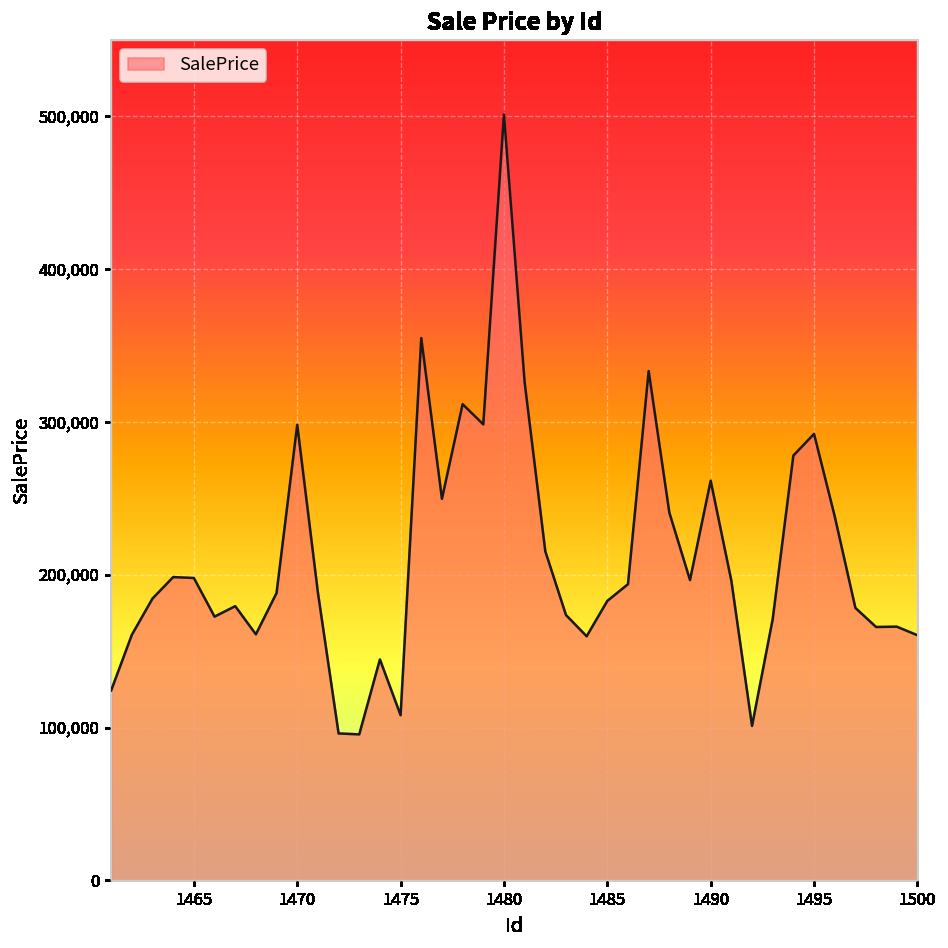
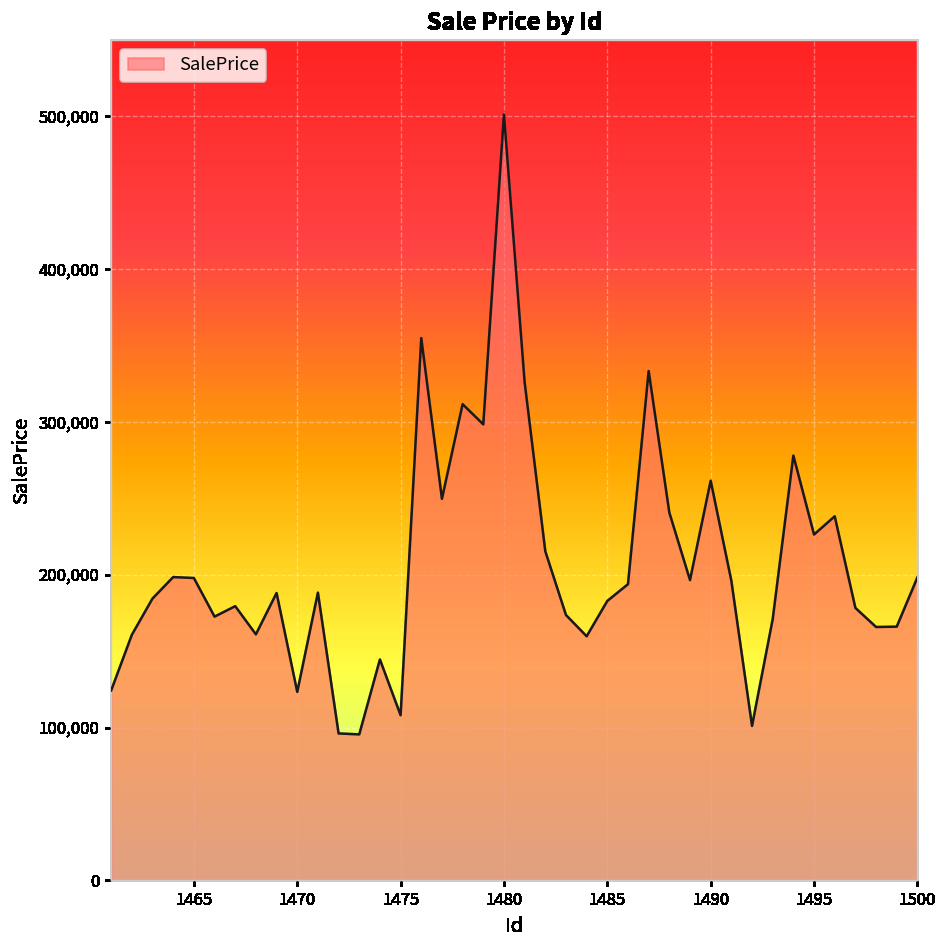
  {
    "1465": "198,000",
-   "1470": "298,000",
+   "1470": "123,000",
    "1475": "108,000",
    "1480": "501,000",
    "1485": "183,000",
    "1490": "262,000",
-   "1495": "292,000",
-   "1500": "160,000"
+   "1495": "226,000",
+   "1500": "198,000"
  }
